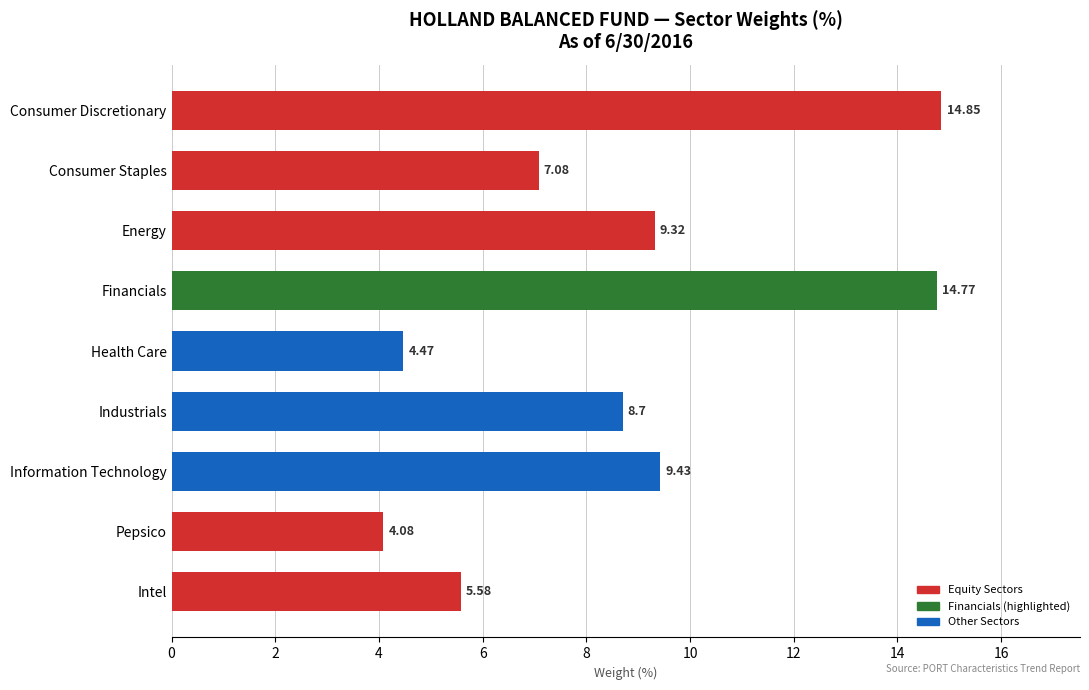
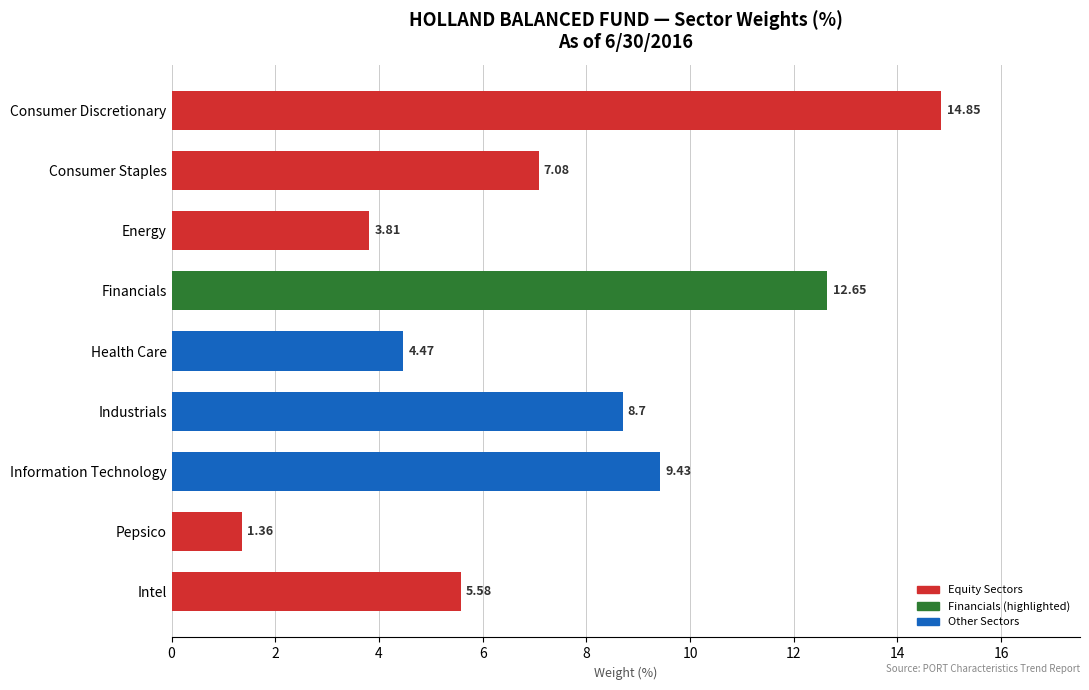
  {
    "Consumer Discretionary": 14.85,
    "Consumer Staples": 7.08,
-   "Energy": 9.32,
-   "Financials": 14.77,
+   "Energy": 3.81,
+   "Financials": 12.65,
    "Health Care": 4.47,
    "Industrials": 8.7,
    "Information Technology": 9.43,
-   "Pepsico": 4.08,
+   "Pepsico": 1.36,
    "Intel": 5.58
  }
